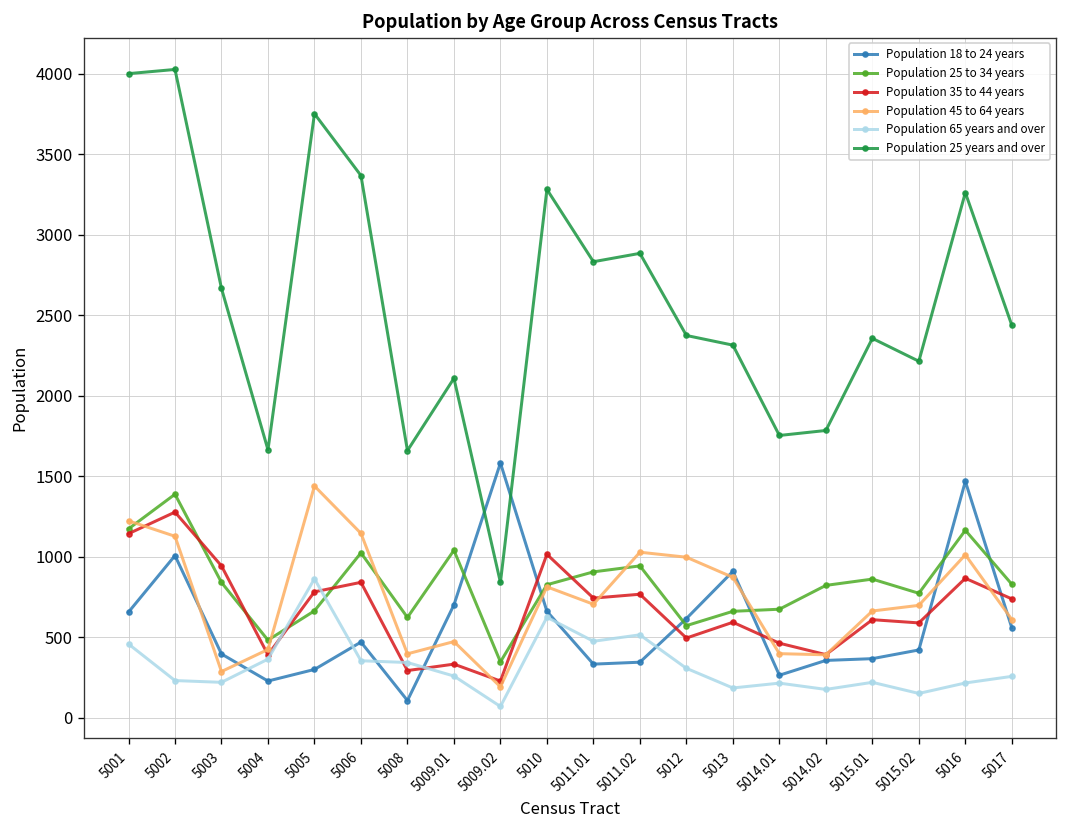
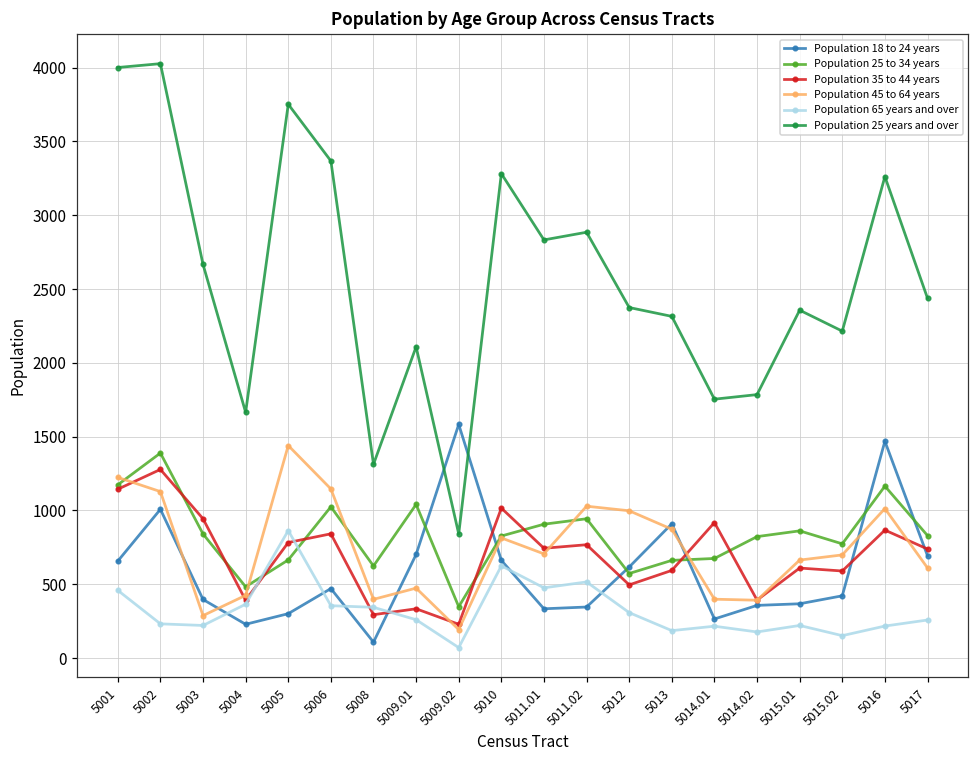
  {
    "Population 18 to 24 years": {
      "5001": 660,
      "5002": 1010,
      "5003": 400,
      "5004": 230,
      "5005": 300,
      "5006": 470,
      "5008": 110,
      "5009.01": 700,
      "5009.02": 1580,
      "5010": 660,
      "5011.01": 330,
      "5011.02": 350,
      "5012": 620,
      "5013": 910,
      "5014.01": 270,
      "5014.02": 360,
      "5015.01": 370,
      "5015.02": 420,
      "5016": 1470,
-     "5017": 560
+     "5017": 690
    },
    "Population 25 to 34 years": {
      "5001": 1170,
      "5002": 1390,
      "5003": 840,
      "5004": 480,
      "5005": 670,
      "5006": 1030,
      "5008": 620,
      "5009.01": 1040,
      "5009.02": 350,
      "5011.01": 910,
      "5011.02": 940,
      "5012": 570,
      "5013": 660,
      "5014.01": 680,
      "5014.02": 820,
      "5015.01": 860,
      "5015.02": 770,
      "5016": 1170,
      "5017": 830
    },
    "Population 35 to 44 years": {
      "5001": 1140,
      "5002": 1280,
      "5003": 940,
      "5004": 390,
      "5005": 780,
      "5006": 840,
      "5008": 290,
      "5009.01": 330,
      "5009.02": 230,
      "5010": 1020,
      "5011.01": 740,
      "5011.02": 770,
      "5012": 500,
      "5013": 590,
-     "5014.01": 460,
+     "5014.01": 920,
      "5015.01": 610,
      "5015.02": 590,
      "5016": 870,
      "5017": 740
    },
    "Population 45 to 64 years": {
      "5001": 1220,
      "5002": 1130,
      "5003": 290,
      "5004": 430,
      "5005": 1440,
      "5006": 1150,
      "5008": 400,
      "5009.01": 470,
      "5009.02": 190,
      "5011.01": 710,
      "5011.02": 1030,
      "5012": 1000,
      "5013": 870,
      "5014.01": 400,
      "5015.01": 660,
      "5015.02": 700,
      "5016": 1010,
      "5017": 610
    },
    "Population 65 years and over": {
      "5001": 460,
      "5002": 230,
      "5003": 220,
      "5004": 370,
      "5005": 860,
      "5006": 360,
      "5008": 340,
      "5009.01": 260,
      "5009.02": 70,
      "5010": 630,
      "5011.01": 480,
      "5011.02": 520,
      "5012": 310,
      "5013": 190,
      "5014.01": 220,
      "5014.02": 180,
      "5015.01": 220,
      "5015.02": 150,
      "5016": 220,
      "5017": 260
    },
    "Population 25 years and over": {
      "5001": 4000,
      "5002": 4030,
      "5003": 2670,
      "5004": 1670,
      "5005": 3750,
      "5006": 3370,
-     "5008": 1660,
+     "5008": 1310,
      "5009.01": 2110,
      "5009.02": 840,
      "5010": 3280,
      "5011.01": 2830,
      "5011.02": 2890,
      "5012": 2380,
      "5013": 2320,
      "5014.01": 1750,
      "5014.02": 1790,
      "5015.01": 2360,
      "5015.02": 2220,
      "5016": 3260,
      "5017": 2440
    }
  }
